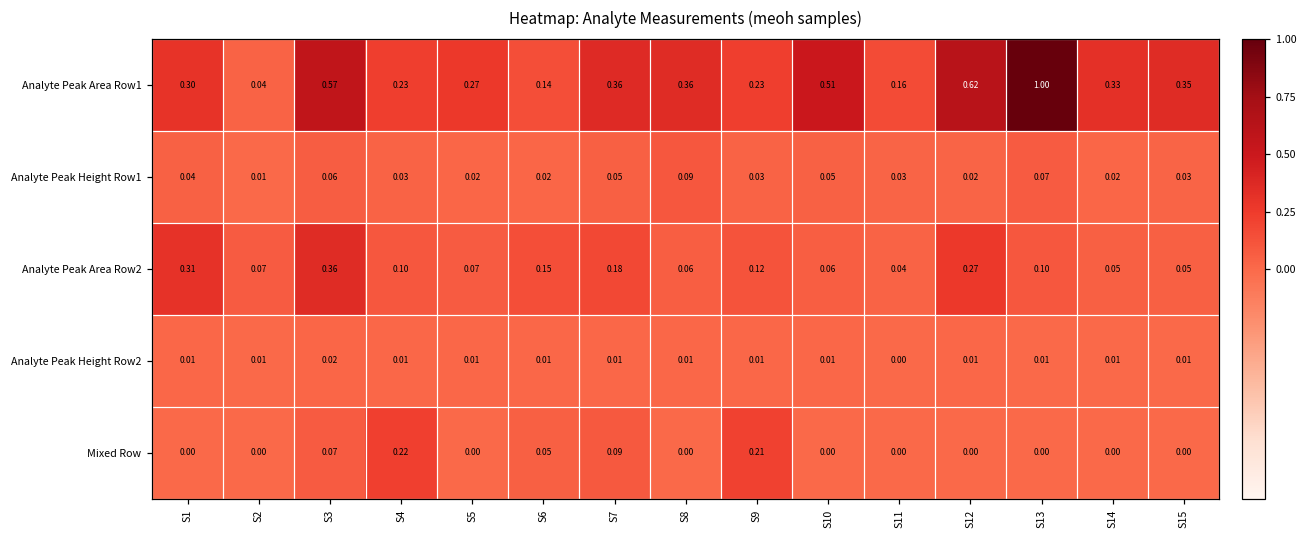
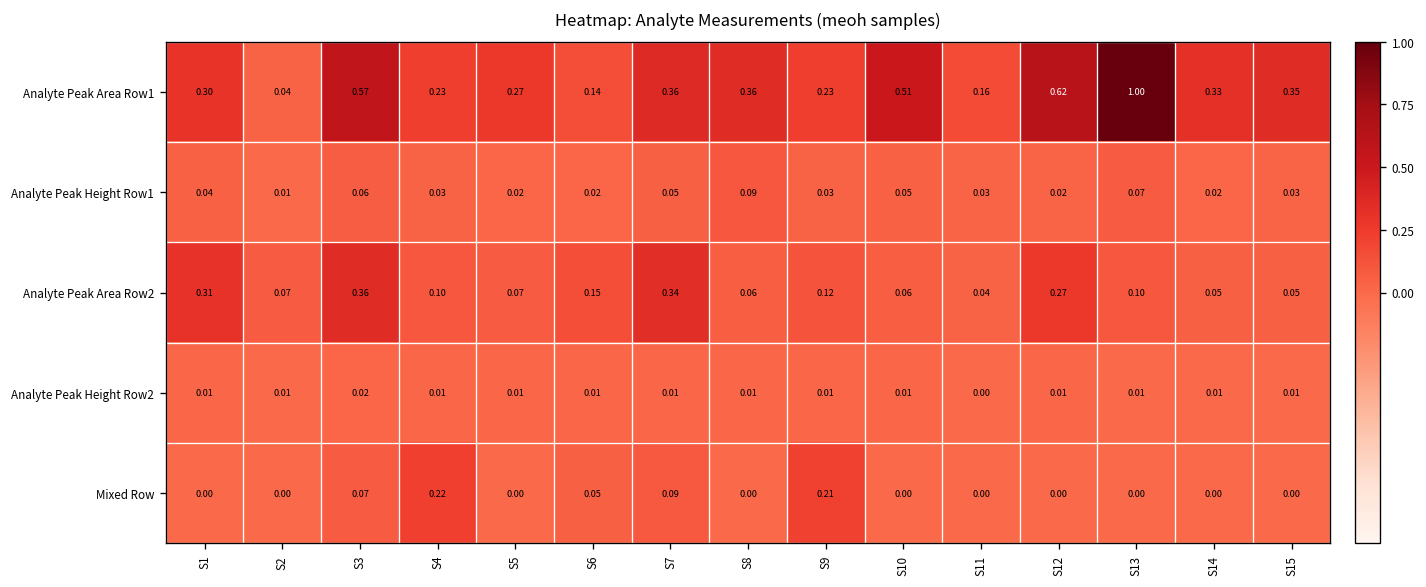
  {
    "Analyte Peak Area Row1": {
      "S1": 0.30,
      "S2": 0.04,
      "S3": 0.57,
      "S4": 0.23,
      "S5": 0.27,
      "S6": 0.14,
      "S7": 0.36,
      "S8": 0.36,
      "S9": 0.23,
      "S10": 0.51,
      "S11": 0.16,
      "S12": 0.62,
      "S13": 1.00,
      "S14": 0.33,
      "S15": 0.35
    },
    "Analyte Peak Height Row1": {
      "S1": 0.04,
      "S2": 0.01,
      "S3": 0.06,
      "S4": 0.03,
      "S5": 0.02,
      "S6": 0.02,
      "S7": 0.05,
      "S8": 0.09,
      "S9": 0.03,
      "S10": 0.05,
      "S11": 0.03,
      "S12": 0.02,
      "S13": 0.07,
      "S14": 0.02,
      "S15": 0.03
    },
    "Analyte Peak Area Row2": {
      "S1": 0.31,
      "S2": 0.07,
      "S3": 0.36,
      "S4": 0.10,
      "S5": 0.07,
      "S6": 0.15,
-     "S7": 0.18,
+     "S7": 0.34,
      "S8": 0.06,
      "S9": 0.12,
      "S10": 0.06,
      "S11": 0.04,
      "S12": 0.27,
      "S13": 0.10,
      "S14": 0.05,
      "S15": 0.05
    },
    "Analyte Peak Height Row2": {
      "S1": 0.01,
      "S2": 0.01,
      "S3": 0.02,
      "S4": 0.01,
      "S5": 0.01,
      "S6": 0.01,
      "S7": 0.01,
      "S8": 0.01,
      "S9": 0.01,
      "S10": 0.01,
      "S11": 0.00,
      "S12": 0.01,
      "S13": 0.01,
      "S14": 0.01,
      "S15": 0.01
    },
    "Mixed Row": {
      "S1": 0.00,
      "S2": 0.00,
      "S3": 0.07,
      "S4": 0.22,
      "S5": 0.00,
      "S6": 0.05,
      "S7": 0.09,
      "S8": 0.00,
      "S9": 0.21,
      "S10": 0.00,
      "S11": 0.00,
      "S12": 0.00,
      "S13": 0.00,
      "S14": 0.00,
      "S15": 0.00
    }
  }
